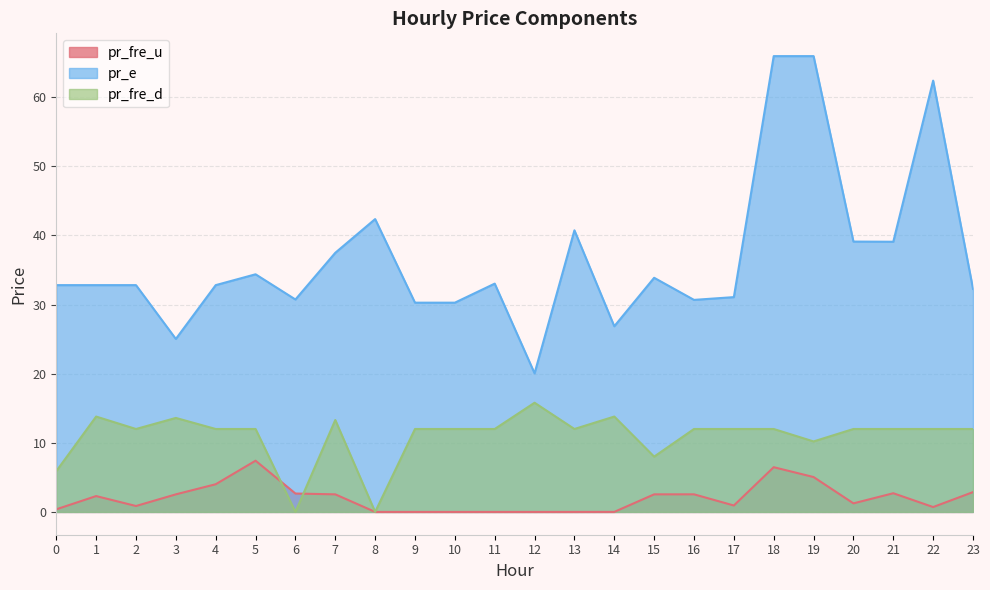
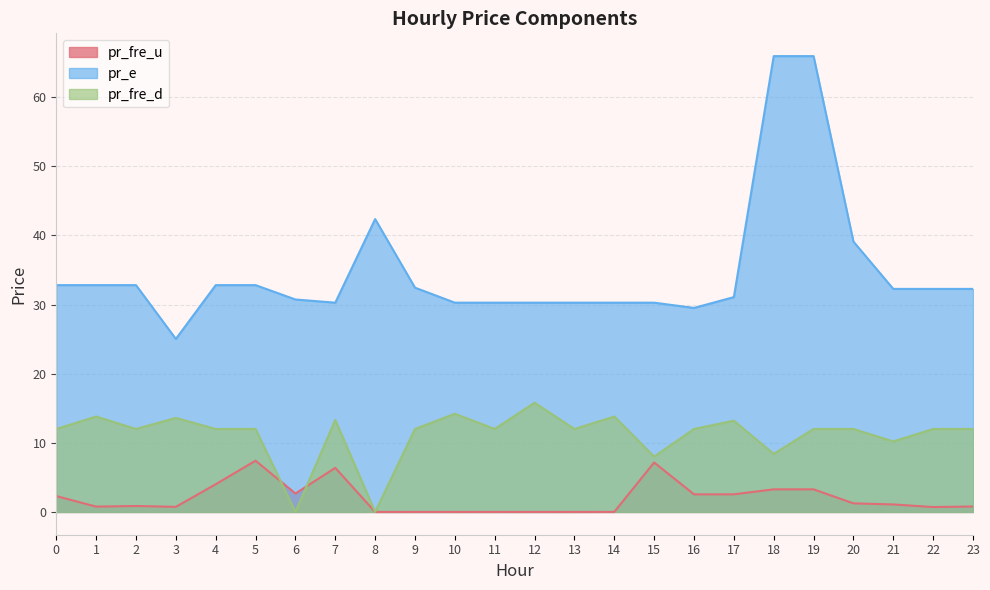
  {
    "pr_fre_u": {
-     "0": 0,
-     "1": 2,
+     "0": 2,
+     "1": 1,
      "2": 1,
-     "3": 3,
+     "3": 1,
      "4": 4,
      "5": 7,
      "6": 3,
-     "7": 3,
+     "7": 6,
      "9": 0,
      "10": 0,
      "11": 0,
      "12": 0,
      "13": 0,
      "14": 0,
-     "15": 3,
+     "15": 7,
      "16": 3,
-     "17": 1,
-     "18": 6,
-     "19": 5,
+     "17": 3,
+     "18": 3,
+     "19": 3,
      "20": 1,
-     "21": 3,
+     "21": 1,
      "22": 1,
-     "23": 3
+     "23": 1
    },
    "pr_e": {
      "0": 33,
      "1": 33,
      "2": 33,
      "3": 25,
      "4": 33,
-     "5": 34,
+     "5": 33,
      "6": 31,
-     "7": 37,
+     "7": 30,
      "8": 42,
-     "9": 30,
+     "9": 32,
      "10": 30,
-     "11": 33,
-     "12": 20,
-     "13": 41,
-     "14": 27,
-     "15": 34,
-     "16": 31,
+     "11": 30,
+     "12": 30,
+     "13": 30,
+     "14": 30,
+     "15": 30,
+     "16": 30,
      "17": 31,
      "18": 66,
      "19": 66,
      "20": 39,
-     "21": 39,
-     "22": 62,
+     "21": 32,
+     "22": 32,
      "23": 32
    },
    "pr_fre_d": {
-     "0": 6,
+     "0": 12,
      "1": 14,
      "2": 12,
      "3": 14,
      "4": 12,
      "5": 12,
      "6": 0,
      "7": 13,
      "9": 12,
-     "10": 12,
+     "10": 14,
      "11": 12,
      "12": 16,
      "13": 12,
      "14": 14,
      "15": 8,
      "16": 12,
-     "17": 12,
-     "18": 12,
-     "19": 10,
+     "17": 13,
+     "18": 8,
+     "19": 12,
      "20": 12,
-     "21": 12,
+     "21": 10,
      "22": 12,
      "23": 12
    }
  }
